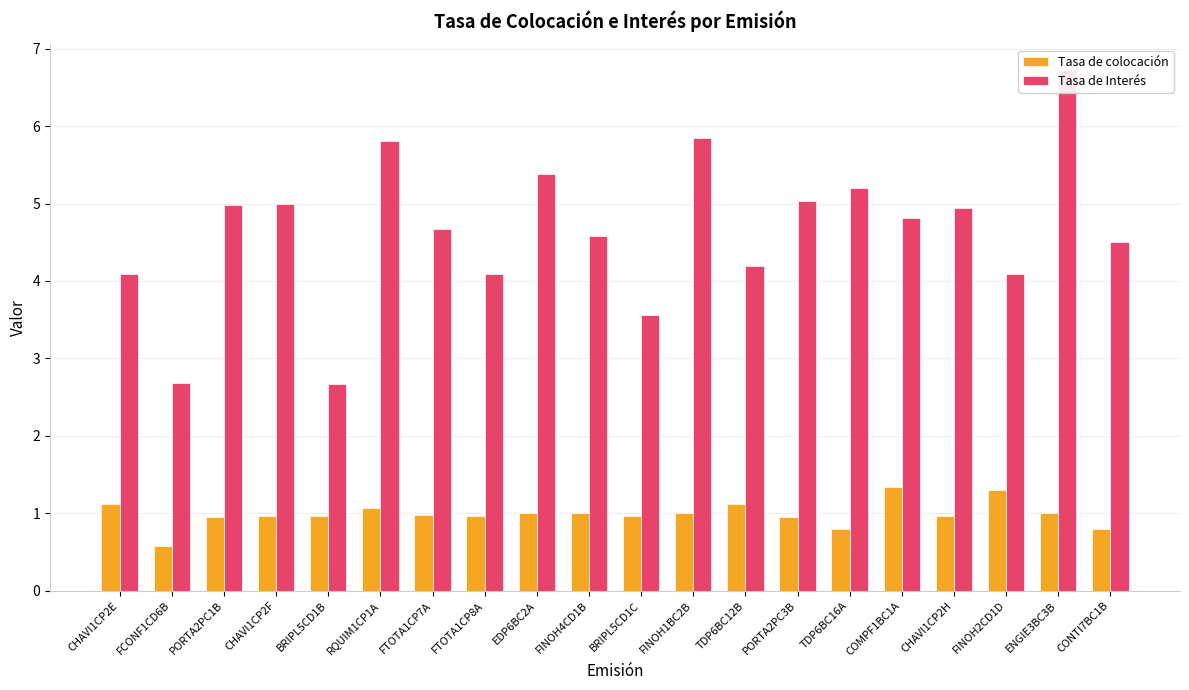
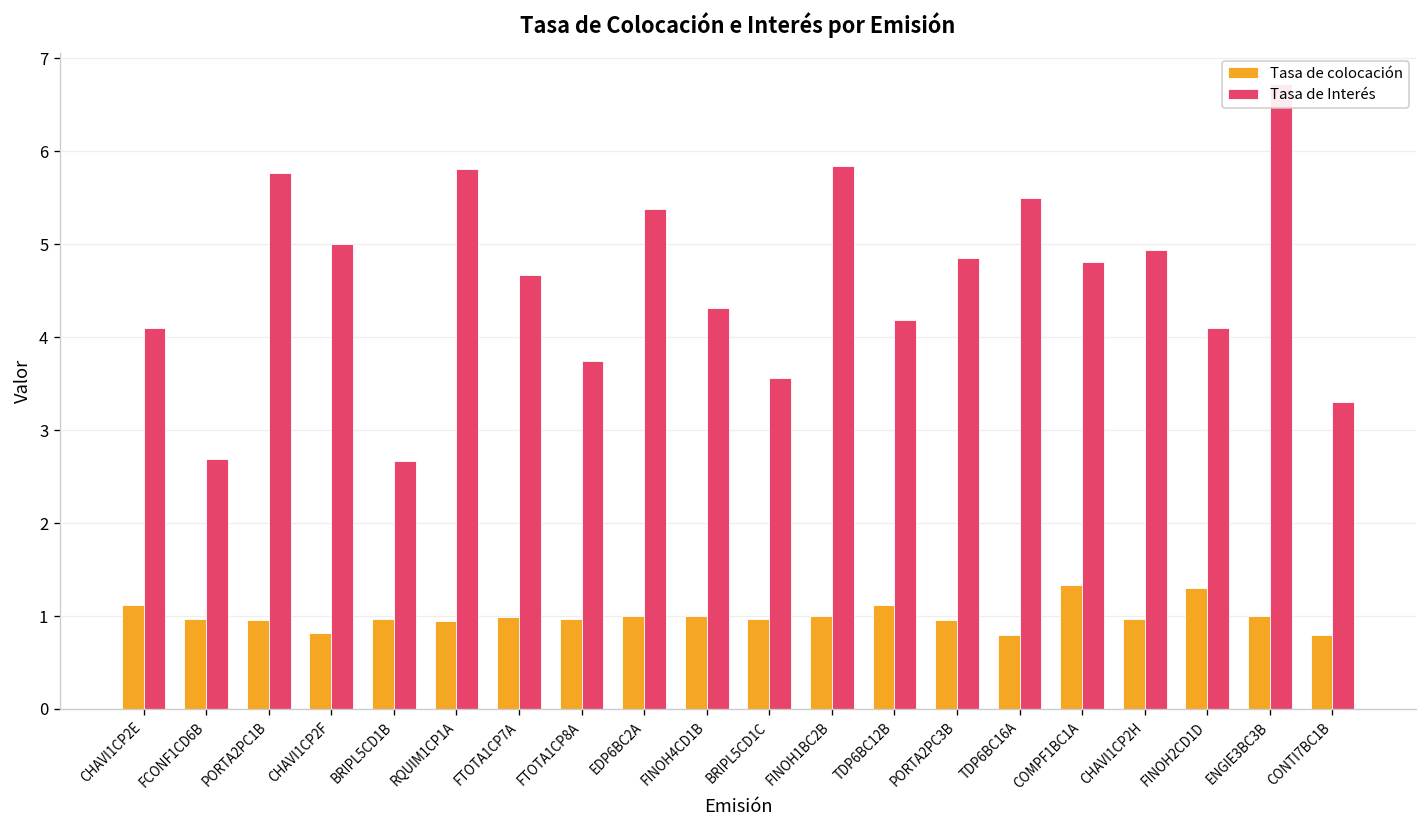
  {
    "Tasa de colocación": {
      "CHAVI1CP2E": 1.1,
-     "FCONF1CD6B": 0.6,
+     "FCONF1CD6B": 1.0,
      "PORTA2PC1B": 1.0,
-     "CHAVI1CP2F": 1.0,
+     "CHAVI1CP2F": 0.8,
      "BRIPL5CD1B": 1.0,
-     "RQUIM1CP1A": 1.1,
+     "RQUIM1CP1A": 0.9,
      "FTOTA1CP7A": 1.0,
      "FTOTA1CP8A": 1.0,
      "EDP6BC2A": 1.0,
      "FINOH4CD1B": 1.0,
      "BRIPL5CD1C": 1.0,
      "FINOH1BC2B": 1.0,
      "TDP6BC12B": 1.1,
      "PORTA2PC3B": 1.0,
      "TDP6BC16A": 0.8,
      "COMPF1BC1A": 1.3,
      "CHAVI1CP2H": 1.0,
      "FINOH2CD1D": 1.3,
      "ENGIE3BC3B": 1.0,
      "CONTI7BC1B": 0.8
    },
    "Tasa de Interés": {
      "CHAVI1CP2E": 4.1,
      "FCONF1CD6B": 2.7,
-     "PORTA2PC1B": 5.0,
+     "PORTA2PC1B": 5.8,
      "CHAVI1CP2F": 5.0,
      "BRIPL5CD1B": 2.7,
      "RQUIM1CP1A": 5.8,
      "FTOTA1CP7A": 4.7,
-     "FTOTA1CP8A": 4.1,
+     "FTOTA1CP8A": 3.7,
      "EDP6BC2A": 5.4,
-     "FINOH4CD1B": 4.6,
+     "FINOH4CD1B": 4.3,
      "BRIPL5CD1C": 3.6,
      "FINOH1BC2B": 5.8,
      "TDP6BC12B": 4.2,
-     "PORTA2PC3B": 5.0,
-     "TDP6BC16A": 5.2,
+     "PORTA2PC3B": 4.8,
+     "TDP6BC16A": 5.5,
      "COMPF1BC1A": 4.8,
      "CHAVI1CP2H": 4.9,
      "FINOH2CD1D": 4.1,
-     "CONTI7BC1B": 4.5
+     "CONTI7BC1B": 3.3
    }
  }
